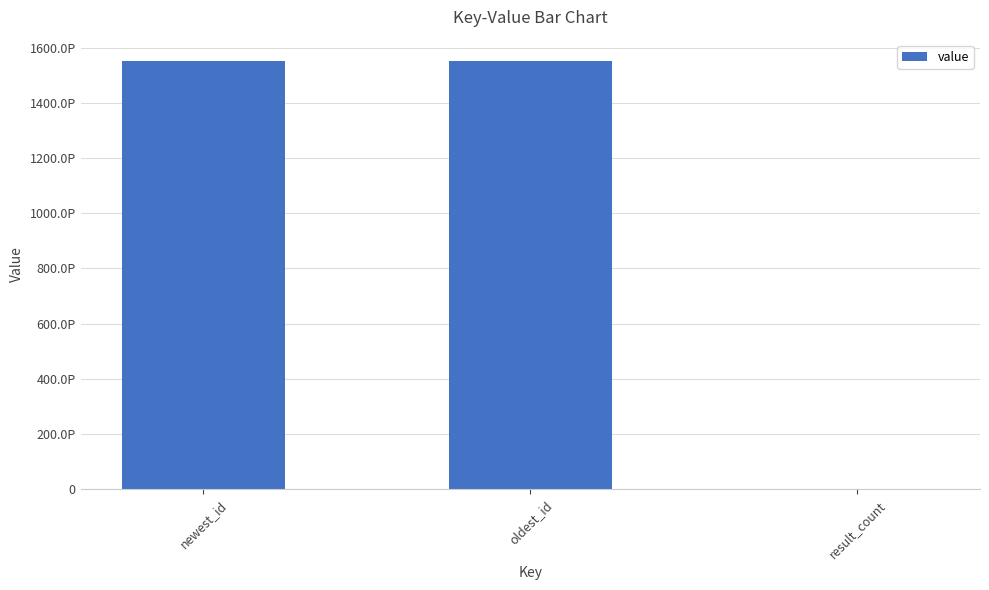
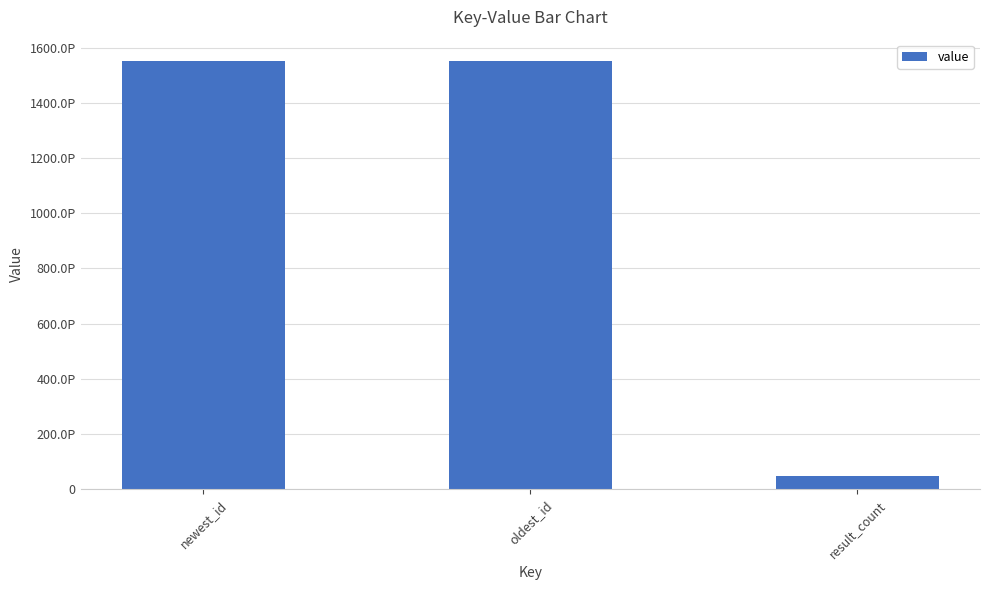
  {
    "newest_id": "1550P",
    "oldest_id": "1550P",
-   "result_count": "0P"
+   "result_count": "50P"
  }
